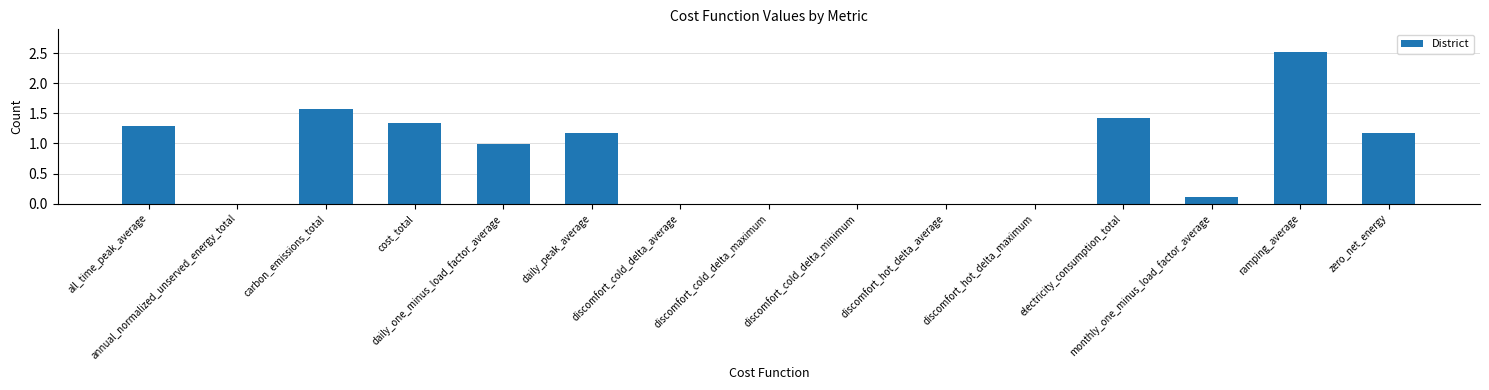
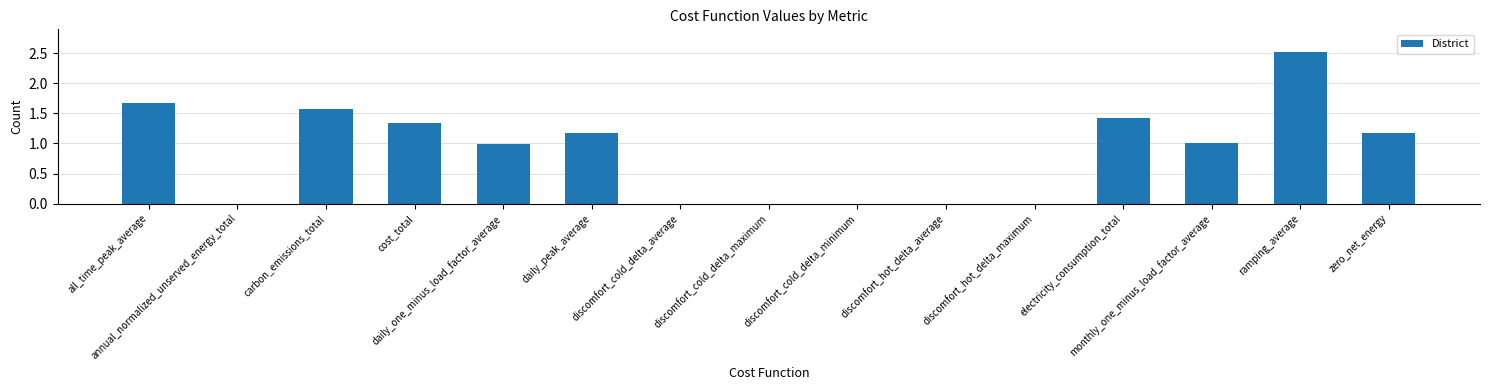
  {
-   "all_time_peak_average": 1.3,
+   "all_time_peak_average": 1.7,
    "annual_normalized_unserved_energy_total": 0.0,
    "carbon_emissions_total": 1.6,
    "cost_total": 1.3,
    "daily_one_minus_load_factor_average": 1.0,
    "daily_peak_average": 1.2,
    "discomfort_cold_delta_average": 0.0,
    "discomfort_cold_delta_maximum": 0.0,
    "discomfort_cold_delta_minimum": 0.0,
    "discomfort_hot_delta_average": 0.0,
    "discomfort_hot_delta_maximum": 0.0,
    "electricity_consumption_total": 1.4,
-   "monthly_one_minus_load_factor_average": 0.1,
+   "monthly_one_minus_load_factor_average": 1.0,
    "ramping_average": 2.5,
    "zero_net_energy": 1.2
  }
